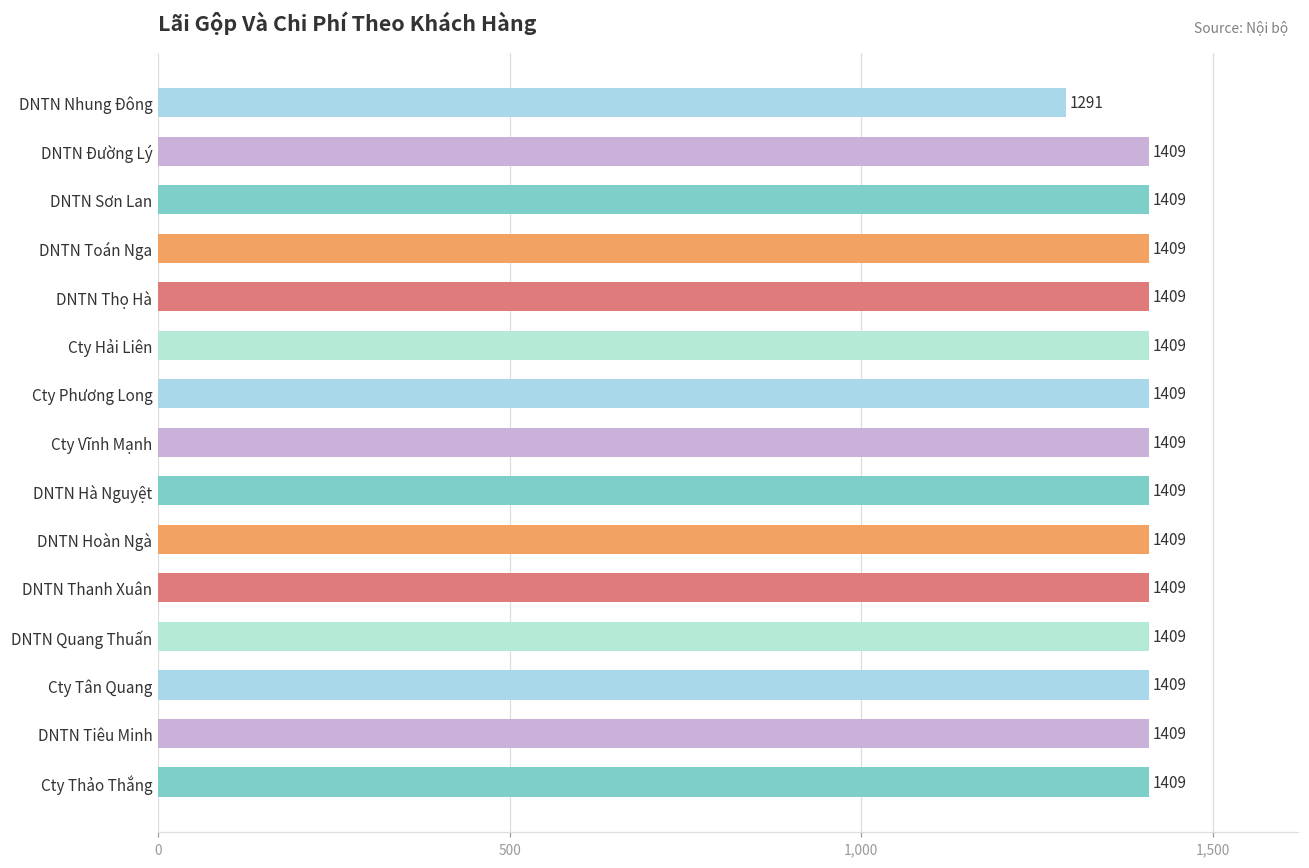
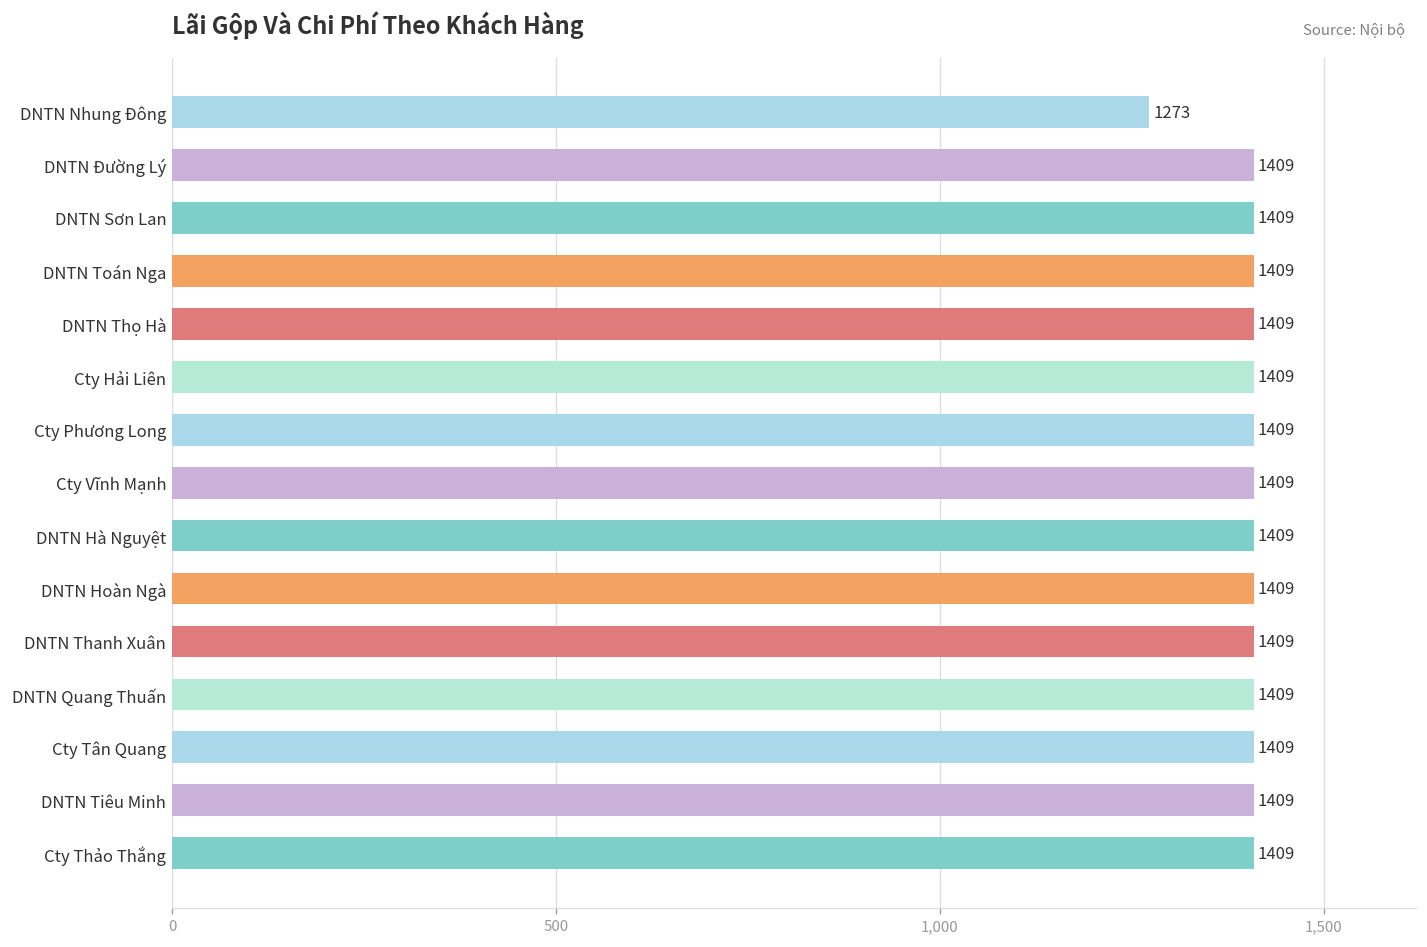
  {
-   "DNTN Nhung Đông": 1291,
+   "DNTN Nhung Đông": 1273,
    "DNTN Đường Lý": 1409,
    "DNTN Sơn Lan": 1409,
    "DNTN Toán Nga": 1409,
    "DNTN Thọ Hà": 1409,
    "Cty Hải Liên": 1409,
    "Cty Phương Long": 1409,
    "Cty Vĩnh Mạnh": 1409,
    "DNTN Hà Nguyệt": 1409,
    "DNTN Hoàn Ngà": 1409,
    "DNTN Thanh Xuân": 1409,
    "DNTN Quang Thuấn": 1409,
    "Cty Tân Quang": 1409,
    "DNTN Tiêu Minh": 1409,
    "Cty Thảo Thắng": 1409
  }
